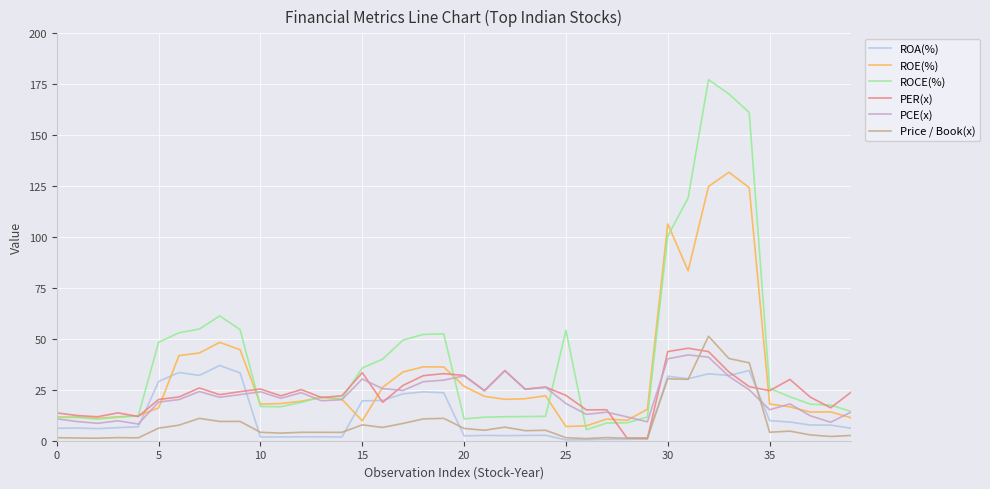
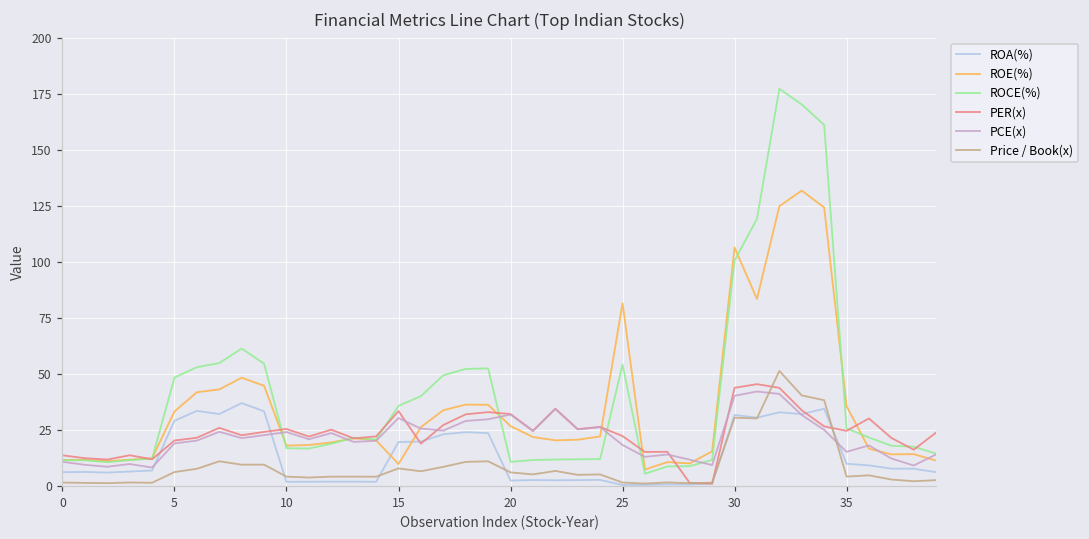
  {
    "ROE(%)": {
-     "5": 16,
+     "5": 33,
      "15": 10,
      "20": 27,
-     "25": 7,
+     "25": 82,
      "30": 106,
-     "35": 18
+     "35": 36
    },
    "ROCE(%)": {
      "5": 48,
      "15": 36,
      "20": 11,
      "25": 54,
      "30": 101
    }
  }
